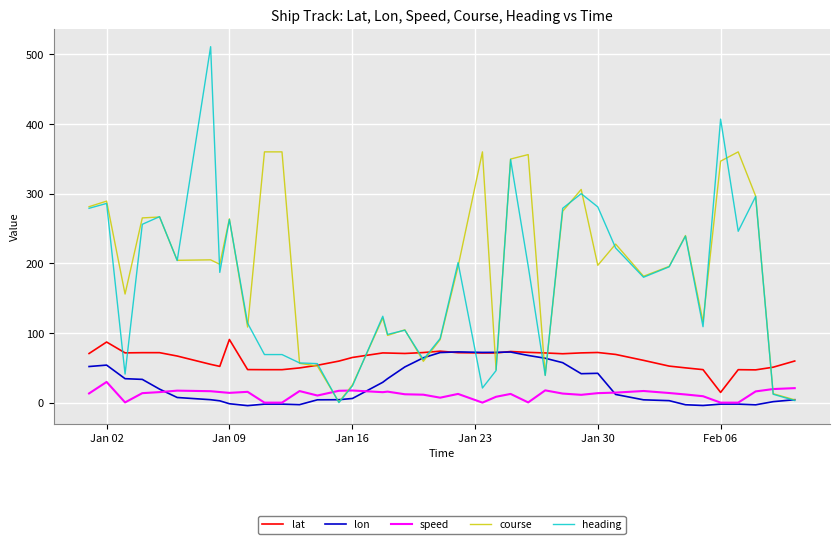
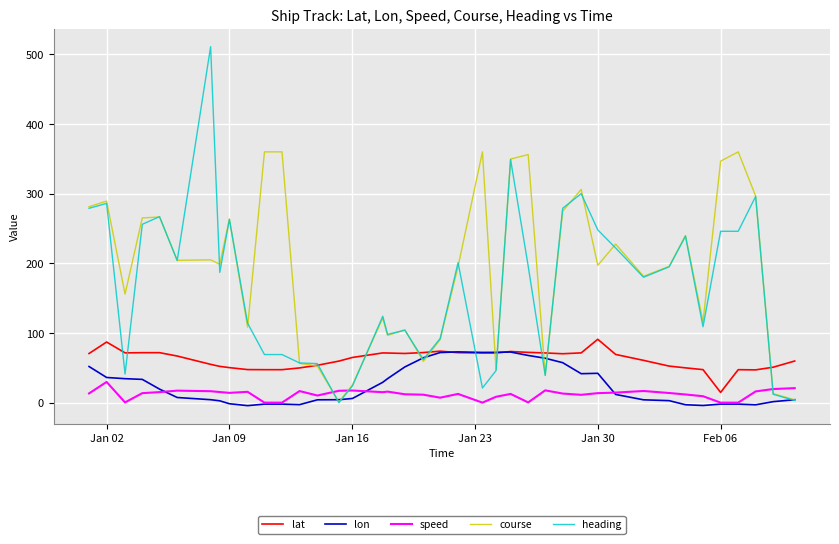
  {
    "lat": {
      "Jan 02": 90,
-     "Jan 09": 90,
-     "Jan 30": 70,
+     "Jan 09": 50,
+     "Jan 30": 90,
      "Feb 06": 10
    },
    "lon": {
-     "Jan 02": 50,
+     "Jan 02": 40,
      "Jan 09": 0,
      "Jan 30": 40
    },
    "speed": {
      "Jan 02": 30,
      "Jan 09": 10,
      "Jan 30": 10
    },
    "course": {
      "Jan 30": 200,
      "Feb 06": 350
    },
    "heading": {
-     "Jan 30": 280,
-     "Feb 06": 410
+     "Jan 30": 250,
+     "Feb 06": 250
    }
  }
